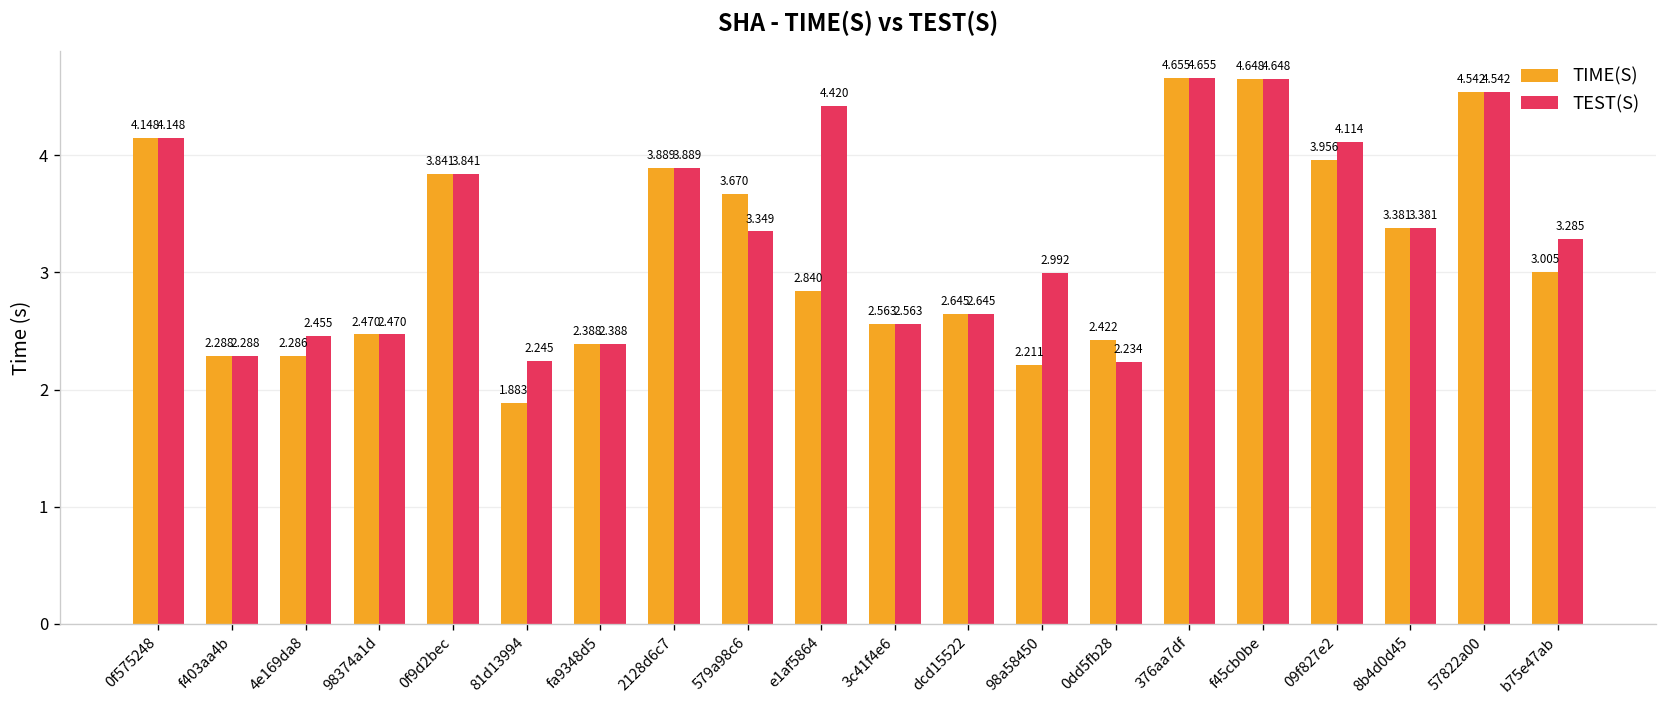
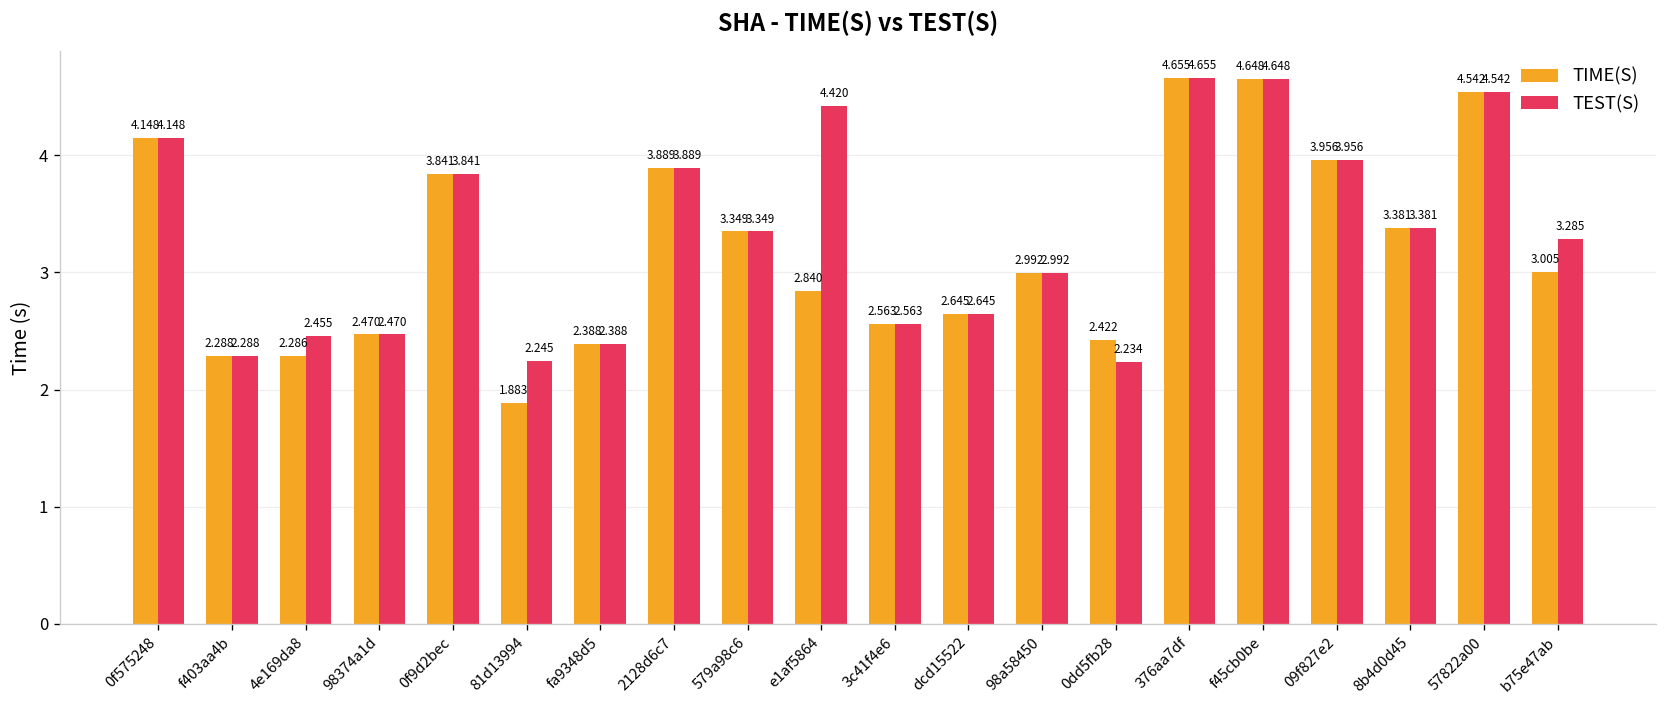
  {
    "TIME(S)": {
      "0f575248": 4.148,
      "f403aa4b": 2.288,
      "4e169da8": 2.286,
      "98374a1d": 2.470,
      "0f9d2bec": 3.841,
      "81d13994": 1.883,
      "fa9348d5": 2.388,
      "2128d6c7": 3.889,
-     "579a98c6": 3.670,
+     "579a98c6": 3.349,
      "e1af5864": 2.840,
      "3c41f4e6": 2.563,
      "dcd15522": 2.645,
-     "98a58450": 2.211,
+     "98a58450": 2.992,
      "0dd5fb28": 2.422,
      "376aa7df": 4.655,
      "f45cb0be": 4.648,
      "09f827e2": 3.956,
      "8b4d0d45": 3.381,
      "57822a00": 4.542,
      "b75e47ab": 3.005
    },
    "TEST(S)": {
      "0f575248": 4.148,
      "f403aa4b": 2.288,
      "4e169da8": 2.455,
      "98374a1d": 2.470,
      "0f9d2bec": 3.841,
      "81d13994": 2.245,
      "fa9348d5": 2.388,
      "2128d6c7": 3.889,
      "579a98c6": 3.349,
      "e1af5864": 4.420,
      "3c41f4e6": 2.563,
      "dcd15522": 2.645,
      "98a58450": 2.992,
      "0dd5fb28": 2.234,
      "376aa7df": 4.655,
      "f45cb0be": 4.648,
-     "09f827e2": 4.114,
+     "09f827e2": 3.956,
      "8b4d0d45": 3.381,
      "57822a00": 4.542,
      "b75e47ab": 3.285
    }
  }
